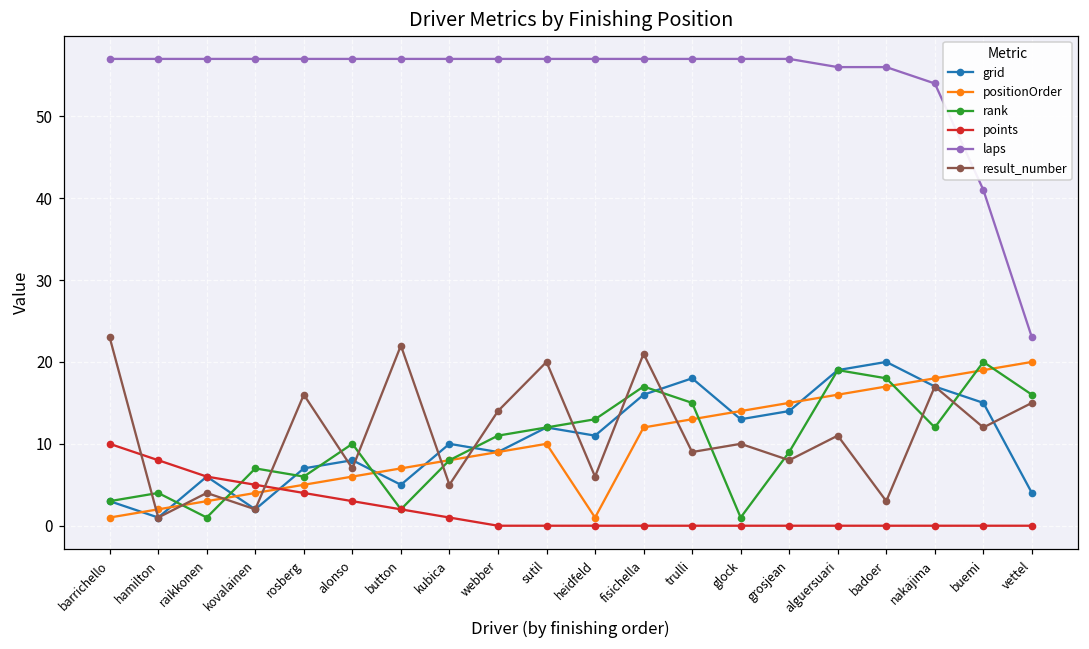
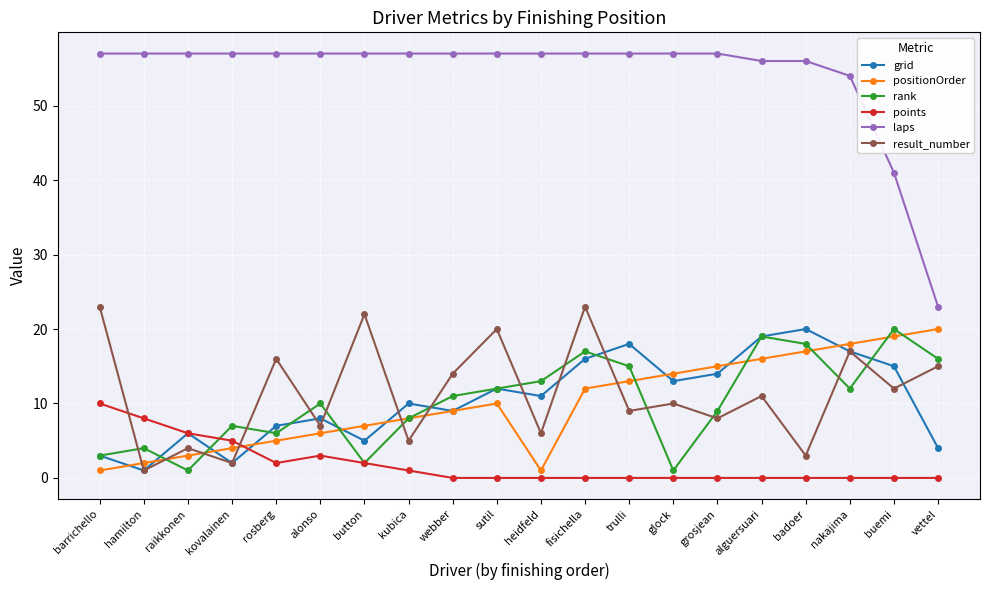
  {
    "grid": {
      "rosberg": 7,
      "alonso": 8,
      "button": 5,
      "kubica": 10,
      "heidfeld": 11,
      "fisichella": 16,
      "trulli": 18,
      "glock": 13,
      "grosjean": 14,
      "badoer": 20,
      "buemi": 15,
      "vettel": 4
    },
    "positionOrder": {
      "barrichello": 1,
      "hamilton": 2,
      "raikkonen": 3,
      "kovalainen": 4,
      "rosberg": 5,
      "alonso": 6,
      "button": 7,
      "sutil": 10,
      "heidfeld": 1,
      "fisichella": 12,
      "trulli": 13,
      "glock": 14,
      "grosjean": 15,
      "alguersuari": 16,
      "badoer": 17,
      "nakajima": 18,
      "buemi": 19,
      "vettel": 20
    },
    "rank": {
      "hamilton": 4,
      "raikkonen": 1,
      "kovalainen": 7,
      "rosberg": 6,
      "alonso": 10,
      "webber": 11,
      "heidfeld": 13,
      "fisichella": 17,
      "trulli": 15,
      "glock": 1,
      "grosjean": 9,
      "badoer": 18,
      "nakajima": 12,
      "buemi": 20,
      "vettel": 16
    },
    "points": {
      "barrichello": 10,
      "hamilton": 8,
      "kovalainen": 5,
-     "rosberg": 4,
+     "rosberg": 2,
      "alonso": 3,
      "kubica": 1,
      "webber": 0,
      "sutil": 0,
      "heidfeld": 0,
      "fisichella": 0,
      "trulli": 0,
      "glock": 0,
      "grosjean": 0,
      "alguersuari": 0,
      "badoer": 0,
      "nakajima": 0,
      "buemi": 0,
      "vettel": 0
    },
    "laps": {
      "barrichello": 57,
      "hamilton": 57,
      "raikkonen": 57,
      "kovalainen": 57,
      "rosberg": 57,
      "alonso": 57,
      "button": 57,
      "kubica": 57,
      "webber": 57,
      "sutil": 57,
      "heidfeld": 57,
      "fisichella": 57,
      "trulli": 57,
      "glock": 57,
      "grosjean": 57,
      "alguersuari": 56,
      "badoer": 56,
      "nakajima": 54,
      "buemi": 41,
      "vettel": 23
    },
    "result_number": {
      "barrichello": 23,
      "raikkonen": 4,
      "rosberg": 16,
      "alonso": 7,
      "button": 22,
      "kubica": 5,
      "webber": 14,
      "sutil": 20,
      "heidfeld": 6,
-     "fisichella": 21,
+     "fisichella": 23,
      "trulli": 9,
      "glock": 10,
      "grosjean": 8,
      "alguersuari": 11,
      "badoer": 3,
      "buemi": 12,
      "vettel": 15
    }
  }
